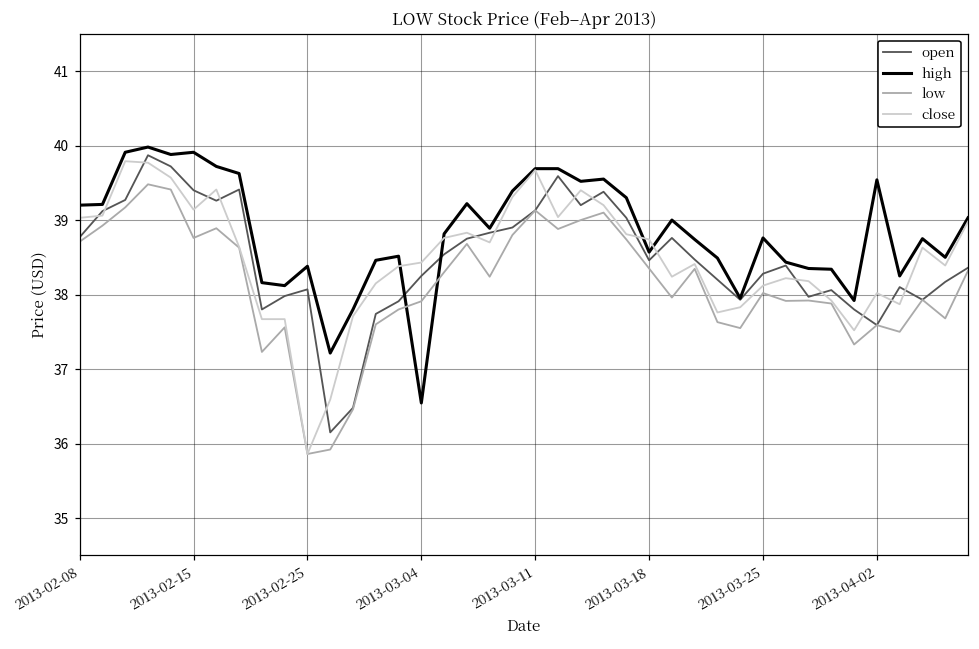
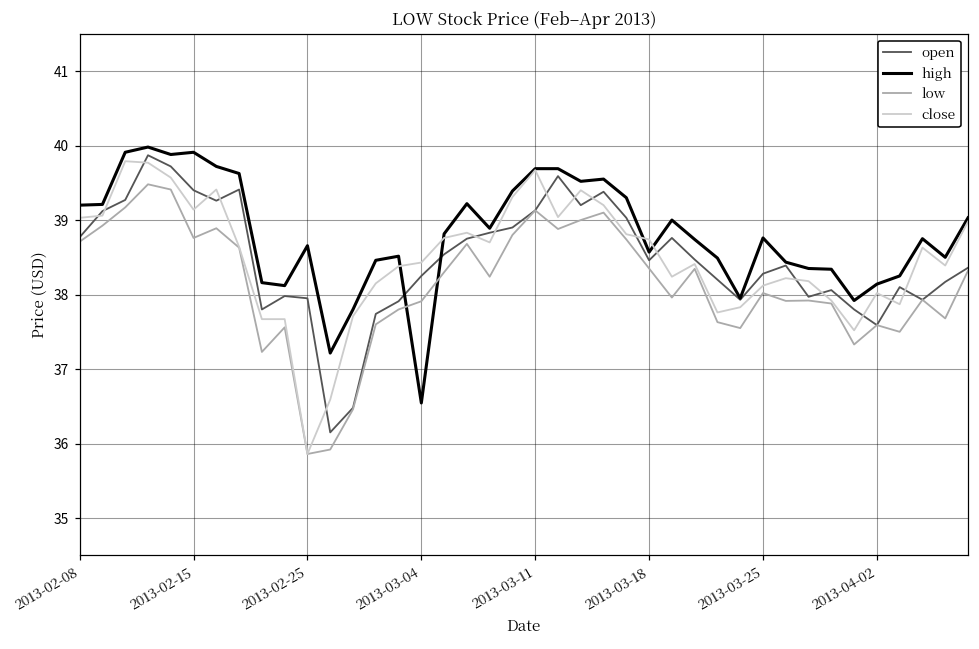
  {
    "open": {
      "2013-02-08": 38.8,
      "2013-02-15": 39.4,
-     "2013-02-25": 38.1,
+     "2013-02-25": 38.0,
      "2013-03-04": 38.3,
      "2013-03-18": 38.5,
      "2013-03-25": 38.3
    },
    "high": {
      "2013-02-08": 39.2,
      "2013-02-15": 39.9,
-     "2013-02-25": 38.4,
+     "2013-02-25": 38.7,
      "2013-03-04": 36.5,
      "2013-03-18": 38.6,
      "2013-03-25": 38.8,
-     "2013-04-02": 39.5
+     "2013-04-02": 38.1
    }
  }
